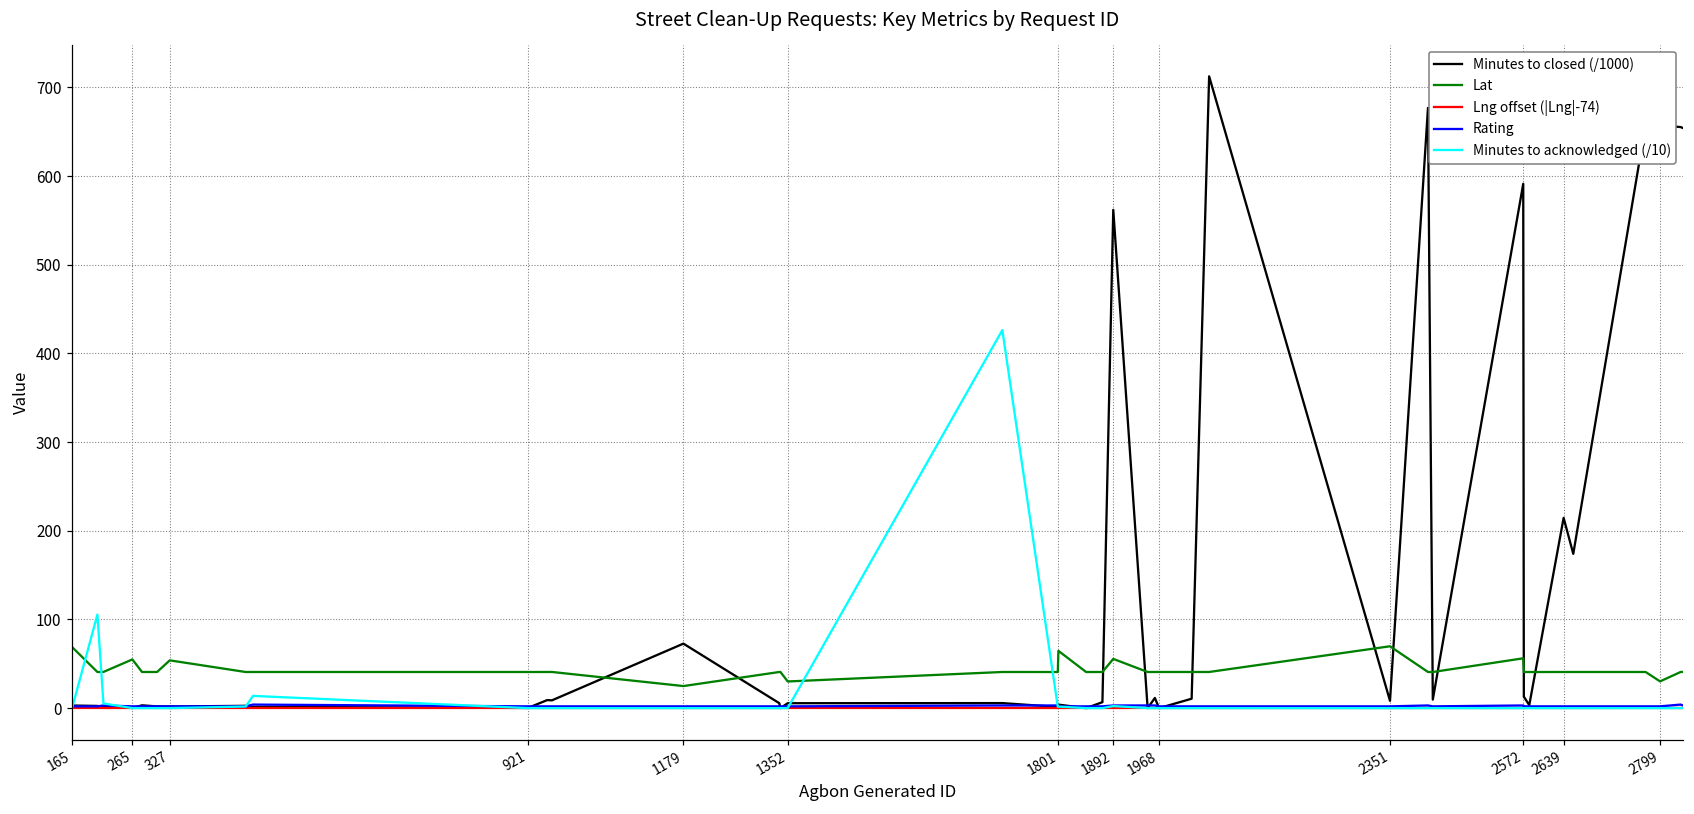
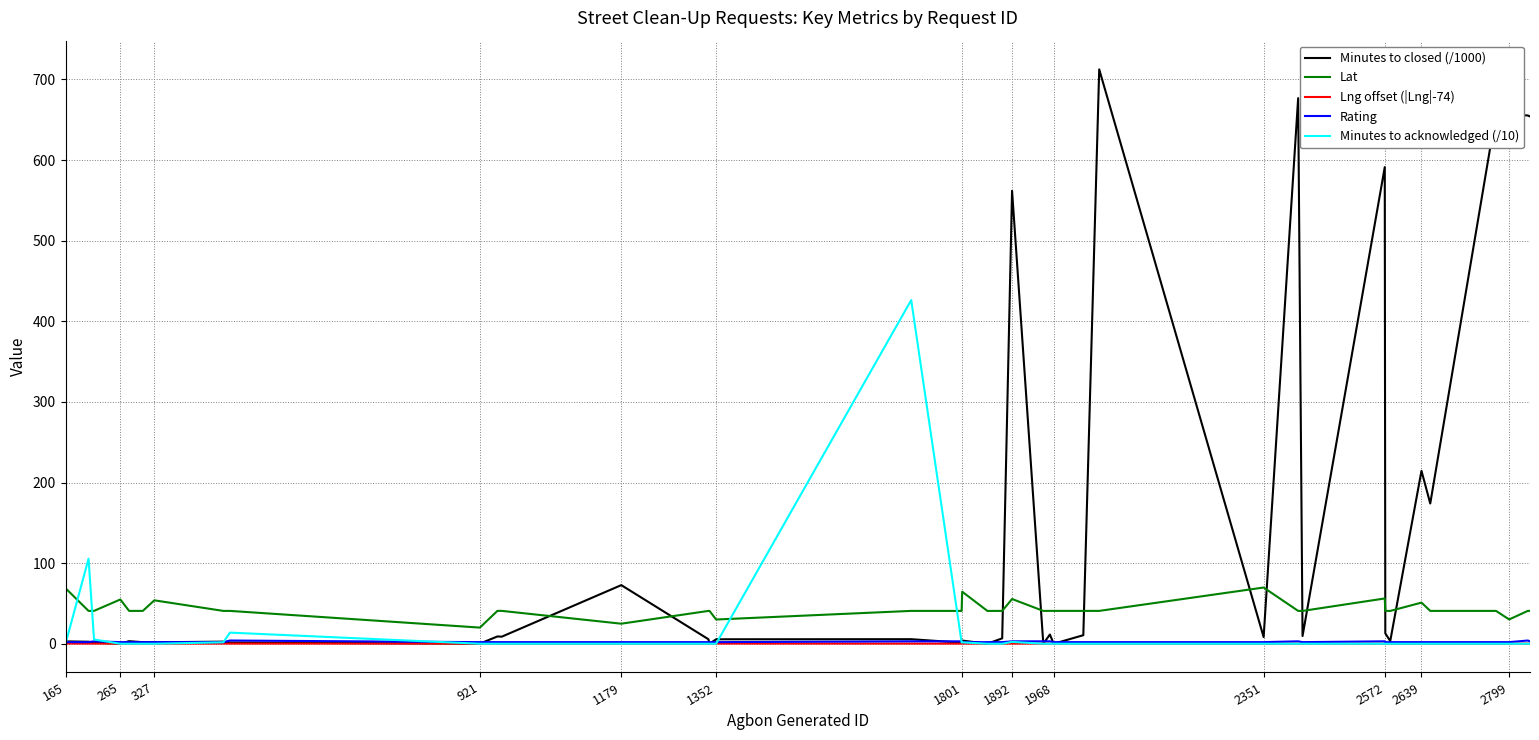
  {
    "Minutes to closed (/1000)": {
      "1179": 70,
      "1352": 10,
      "1892": 560,
      "2351": 10,
      "2572": 590,
      "2639": 210
    },
    "Lat": {
      "165": 70,
      "265": 50,
      "327": 50,
-     "921": 40,
+     "921": 20,
      "1179": 20,
      "1352": 30,
      "1801": 60,
      "1892": 60,
      "1968": 40,
      "2351": 70,
      "2572": 60,
-     "2639": 40,
+     "2639": 50,
      "2799": 30
    }
  }
